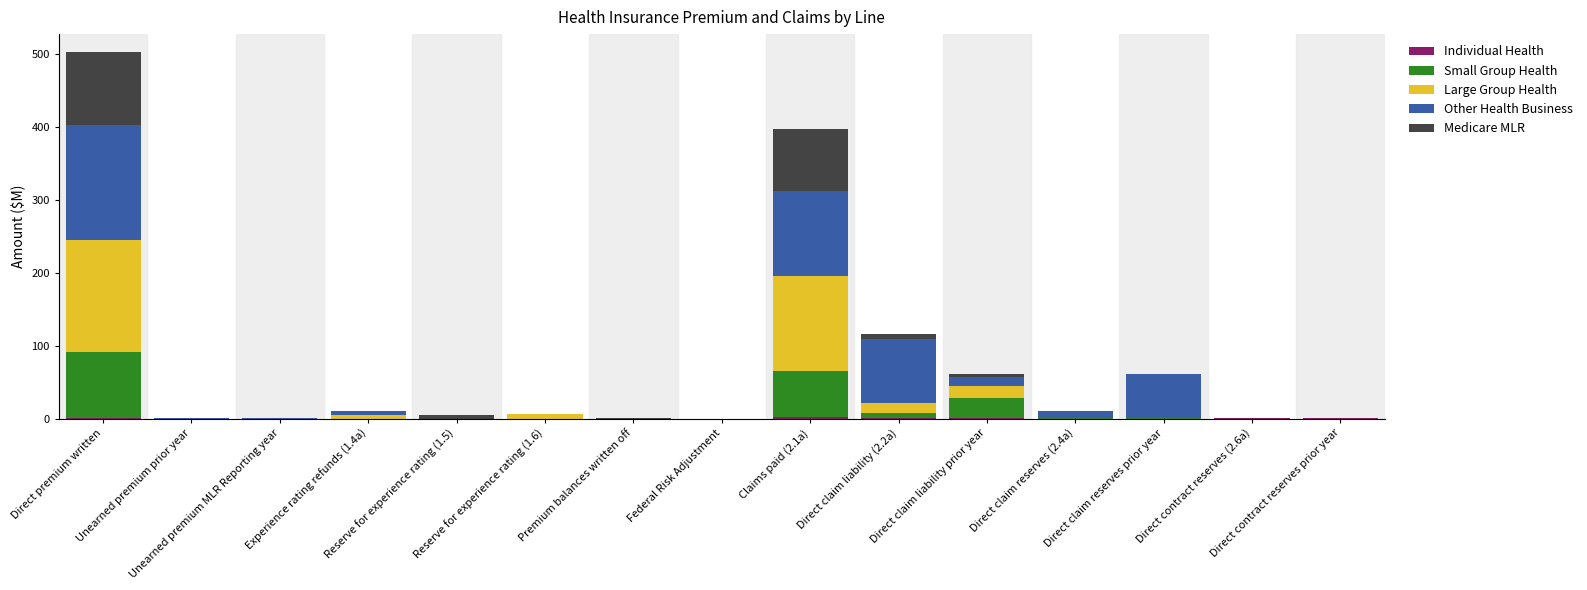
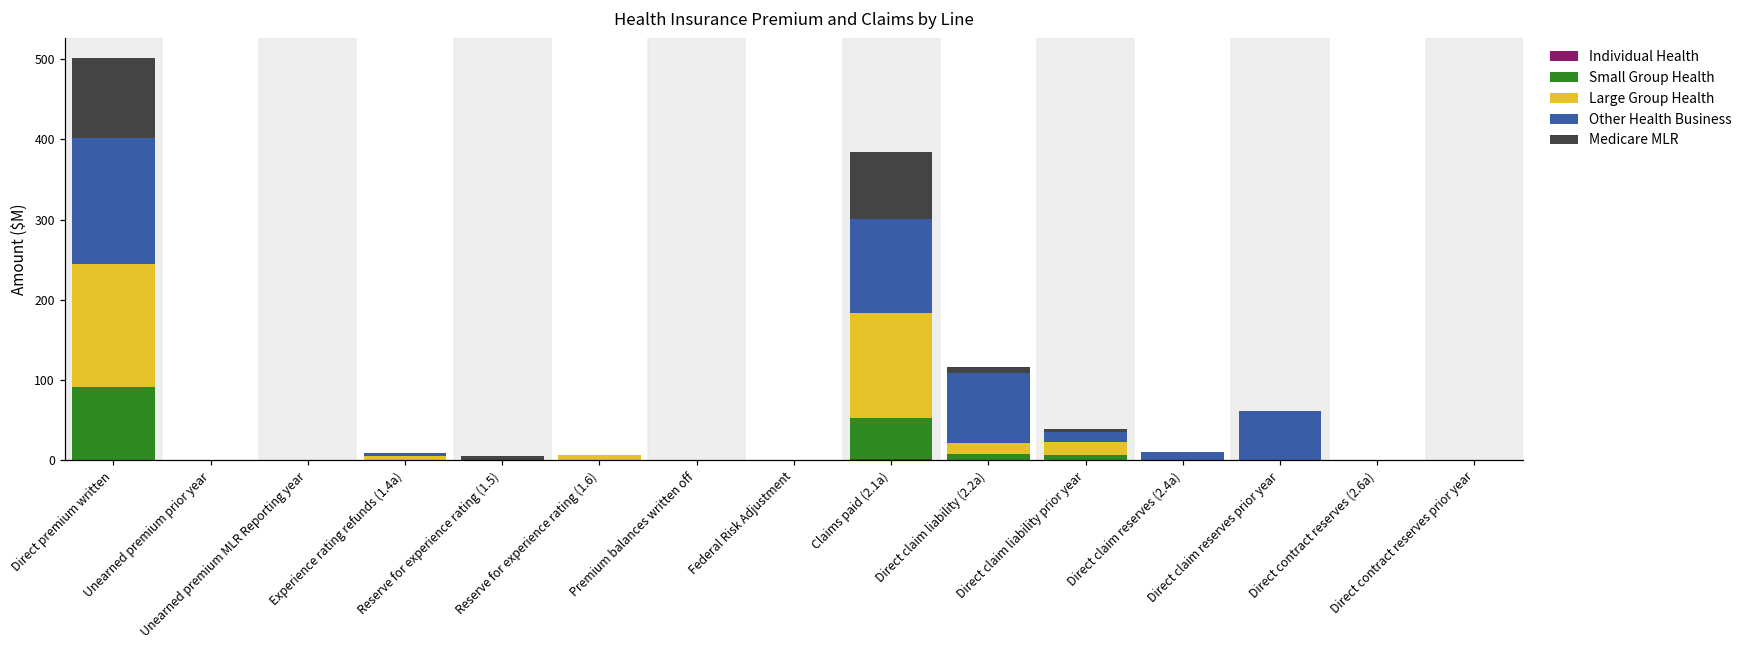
  {
    "Individual Health": {
      "Unearned premium prior year": 0,
      "Experience rating refunds (1.4a)": 0,
      "Reserve for experience rating (1.5)": 0,
      "Reserve for experience rating (1.6)": 0,
      "Premium balances written off": 0,
      "Federal Risk Adjustment": 0
    },
    "Small Group Health": {
      "Direct premium written": 90,
      "Experience rating refunds (1.4a)": 0,
      "Reserve for experience rating (1.5)": 0,
      "Reserve for experience rating (1.6)": 0,
      "Federal Risk Adjustment": 0,
-     "Claims paid (2.1a)": 60,
+     "Claims paid (2.1a)": 50,
      "Direct claim liability (2.2a)": 10,
-     "Direct claim liability prior year": 30,
+     "Direct claim liability prior year": 10,
      "Direct contract reserves (2.6a)": 0
    },
    "Large Group Health": {
      "Direct premium written": 150,
      "Unearned premium prior year": 0,
      "Unearned premium MLR Reporting year": 0,
      "Experience rating refunds (1.4a)": 10,
      "Reserve for experience rating (1.5)": 0,
      "Reserve for experience rating (1.6)": 10,
      "Federal Risk Adjustment": 0,
      "Claims paid (2.1a)": 130,
      "Direct claim liability (2.2a)": 10,
      "Direct claim liability prior year": 20,
      "Direct contract reserves (2.6a)": 0
    },
    "Other Health Business": {
      "Direct premium written": 160,
      "Experience rating refunds (1.4a)": 0,
      "Reserve for experience rating (1.6)": 0,
      "Federal Risk Adjustment": 0,
      "Claims paid (2.1a)": 120,
      "Direct claim liability (2.2a)": 90,
      "Direct claim liability prior year": 10,
      "Direct claim reserves (2.4a)": 10,
      "Direct claim reserves prior year": 60
    },
    "Medicare MLR": {
      "Direct premium written": 100,
      "Unearned premium prior year": 0,
      "Unearned premium MLR Reporting year": 0,
      "Experience rating refunds (1.4a)": 0,
      "Reserve for experience rating (1.5)": 0,
      "Reserve for experience rating (1.6)": 0,
      "Federal Risk Adjustment": 0,
      "Claims paid (2.1a)": 80,
      "Direct claim liability (2.2a)": 10,
      "Direct claim liability prior year": 0,
      "Direct contract reserves prior year": 0
    }
  }
